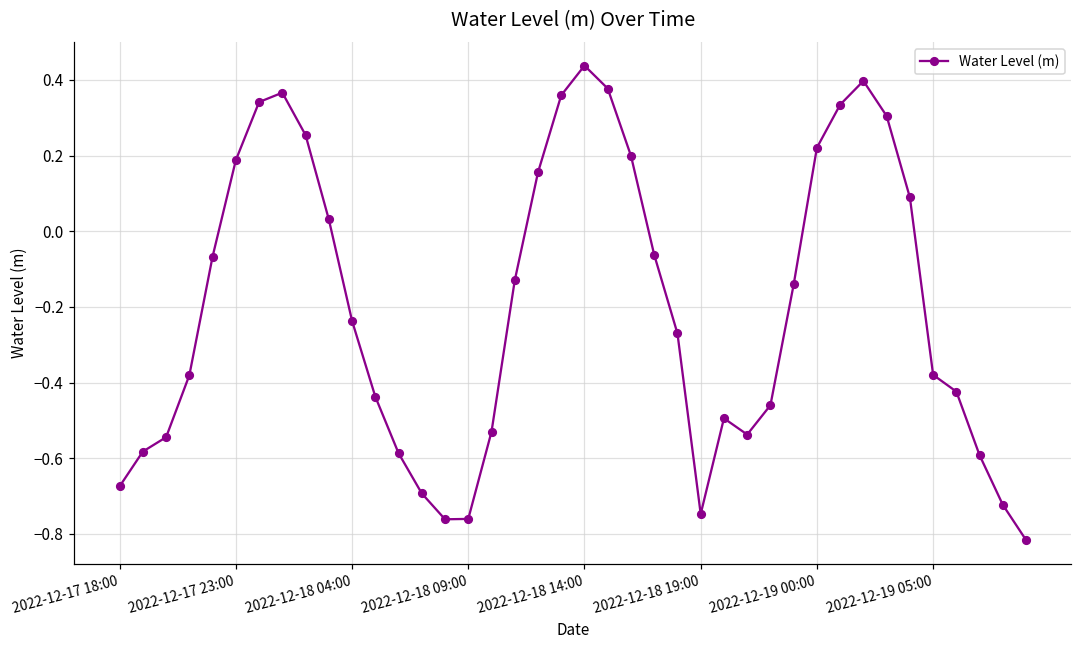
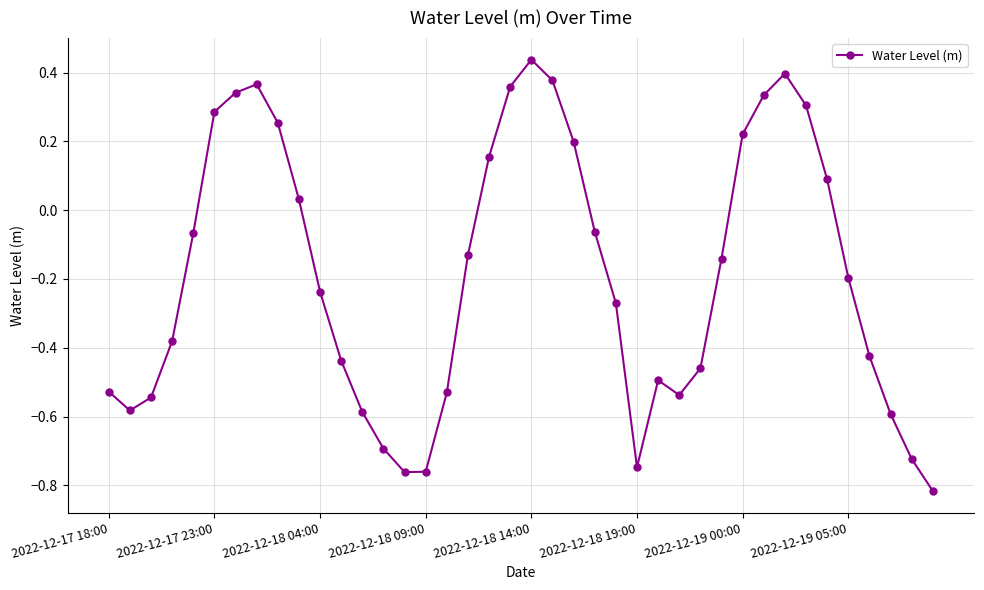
  {
-   "2022-12-17 18:00": -0.67,
-   "2022-12-17 23:00": 0.19,
+   "2022-12-17 18:00": -0.53,
+   "2022-12-17 23:00": 0.29,
    "2022-12-18 04:00": -0.24,
    "2022-12-18 09:00": -0.76,
    "2022-12-18 14:00": 0.44,
    "2022-12-18 19:00": -0.75,
    "2022-12-19 00:00": 0.22,
-   "2022-12-19 05:00": -0.38
+   "2022-12-19 05:00": -0.20
  }
